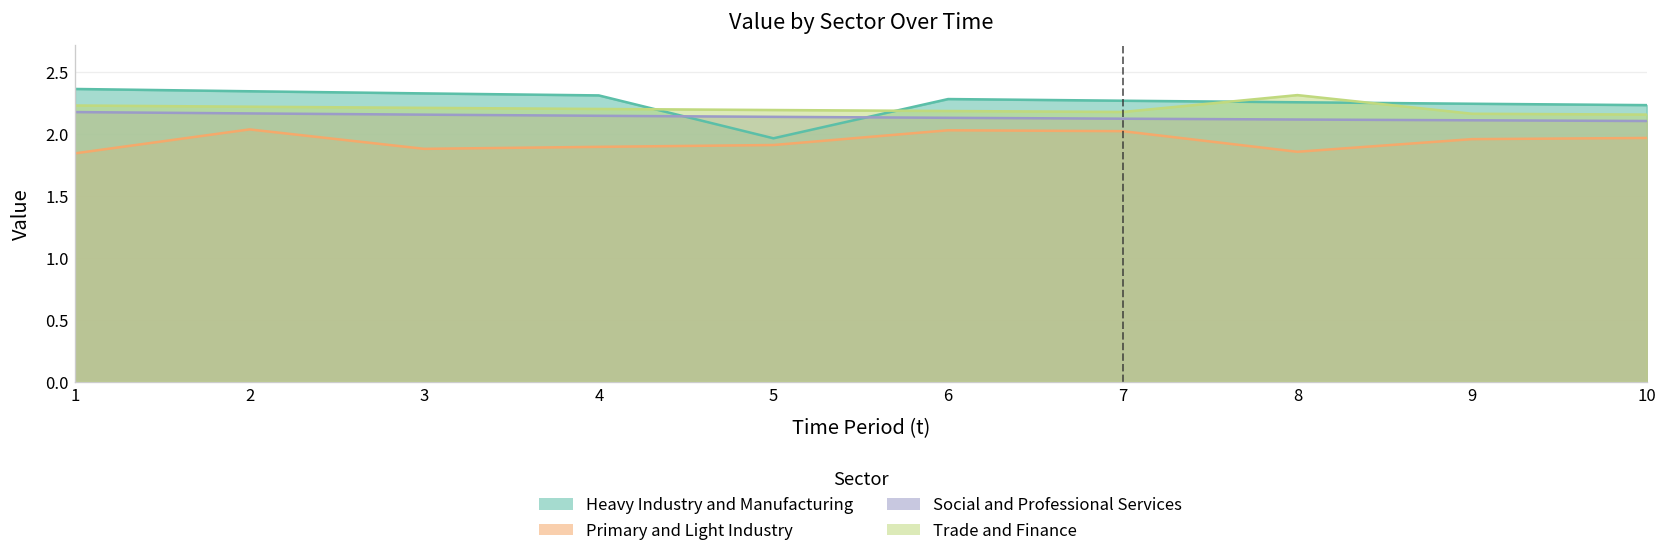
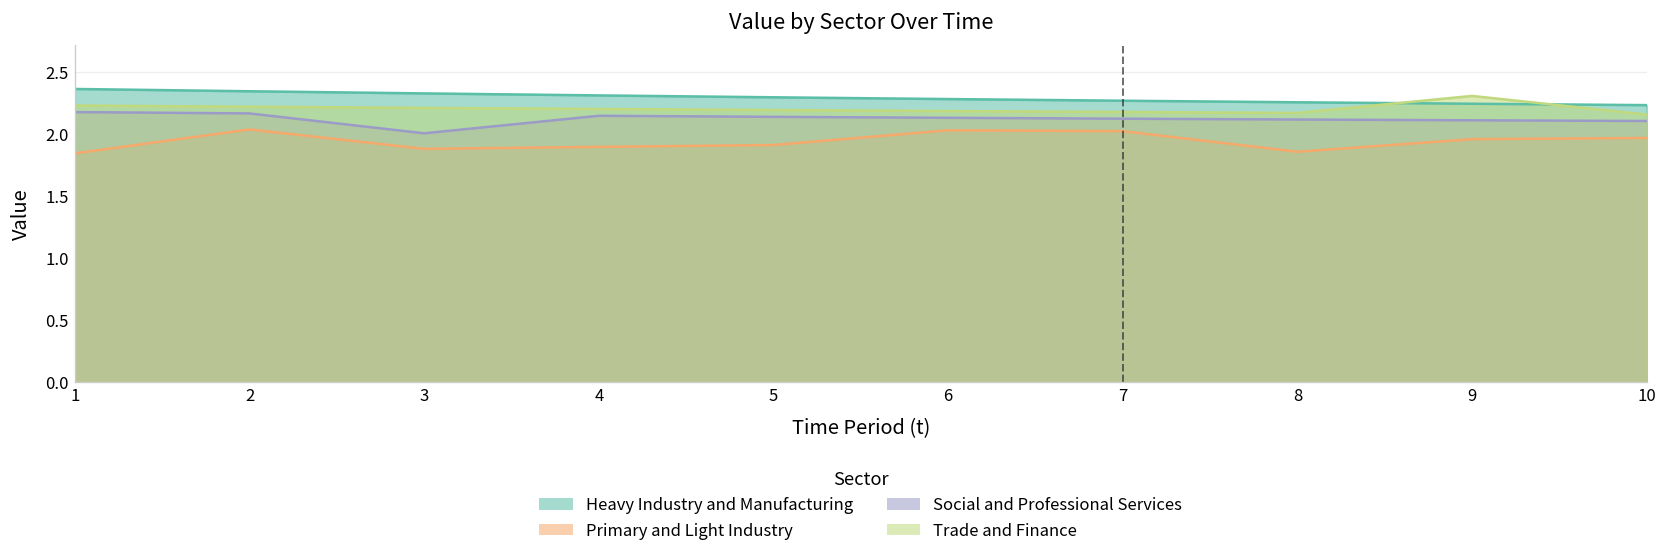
  {
    "Heavy Industry and Manufacturing": {
      "1": 2.36,
      "2": 2.34,
      "3": 2.33,
      "4": 2.31,
-     "5": 1.96,
+     "5": 2.29,
      "6": 2.28,
      "7": 2.27,
      "8": 2.25,
      "9": 2.24,
      "10": 2.23
    },
    "Primary and Light Industry": {
      "1": 1.84,
      "2": 2.04,
      "3": 1.88,
      "4": 1.89,
      "5": 1.91,
      "6": 2.03,
      "7": 2.02,
      "8": 1.86,
      "9": 1.96,
      "10": 1.97
    },
    "Social and Professional Services": {
      "1": 2.18,
      "2": 2.16,
-     "3": 2.15,
+     "3": 2.00,
      "4": 2.15,
      "5": 2.14,
      "6": 2.13,
      "7": 2.12,
      "8": 2.12,
      "9": 2.11,
      "10": 2.10
    },
    "Trade and Finance": {
      "1": 2.23,
      "2": 2.22,
      "3": 2.21,
      "4": 2.20,
      "5": 2.19,
      "6": 2.18,
      "7": 2.18,
-     "8": 2.31,
-     "9": 2.16,
+     "8": 2.17,
+     "9": 2.31,
      "10": 2.16
    }
  }
